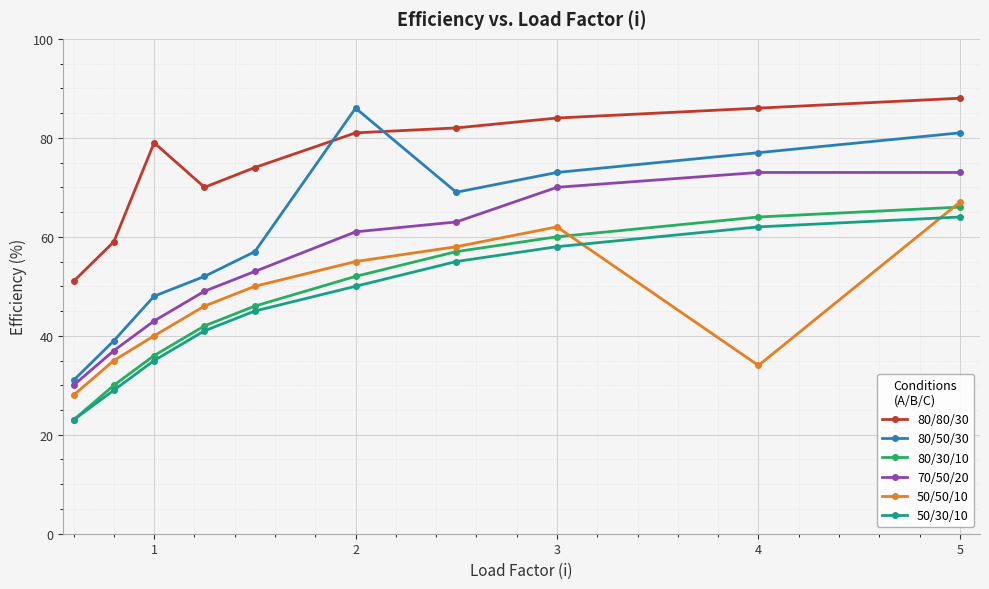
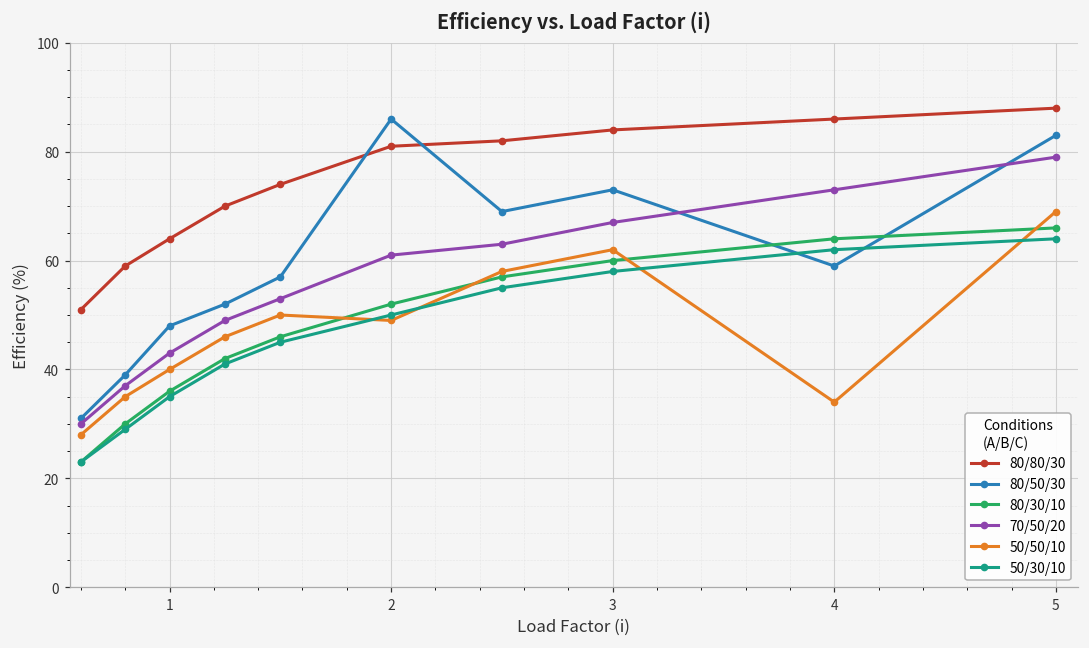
  {
    "80/80/30": {
-     "1": 79,
+     "1": 64,
      "2": 81,
      "3": 84,
      "4": 86,
      "5": 88
    },
    "80/50/30": {
      "1": 48,
      "2": 86,
      "3": 73,
-     "4": 77,
-     "5": 81
+     "4": 59,
+     "5": 83
    },
    "70/50/20": {
      "1": 43,
      "2": 61,
-     "3": 70,
+     "3": 67,
      "4": 73,
-     "5": 73
+     "5": 79
    },
    "50/50/10": {
      "1": 40,
-     "2": 55,
+     "2": 49,
      "3": 62,
      "4": 34,
-     "5": 67
+     "5": 69
    }
  }
